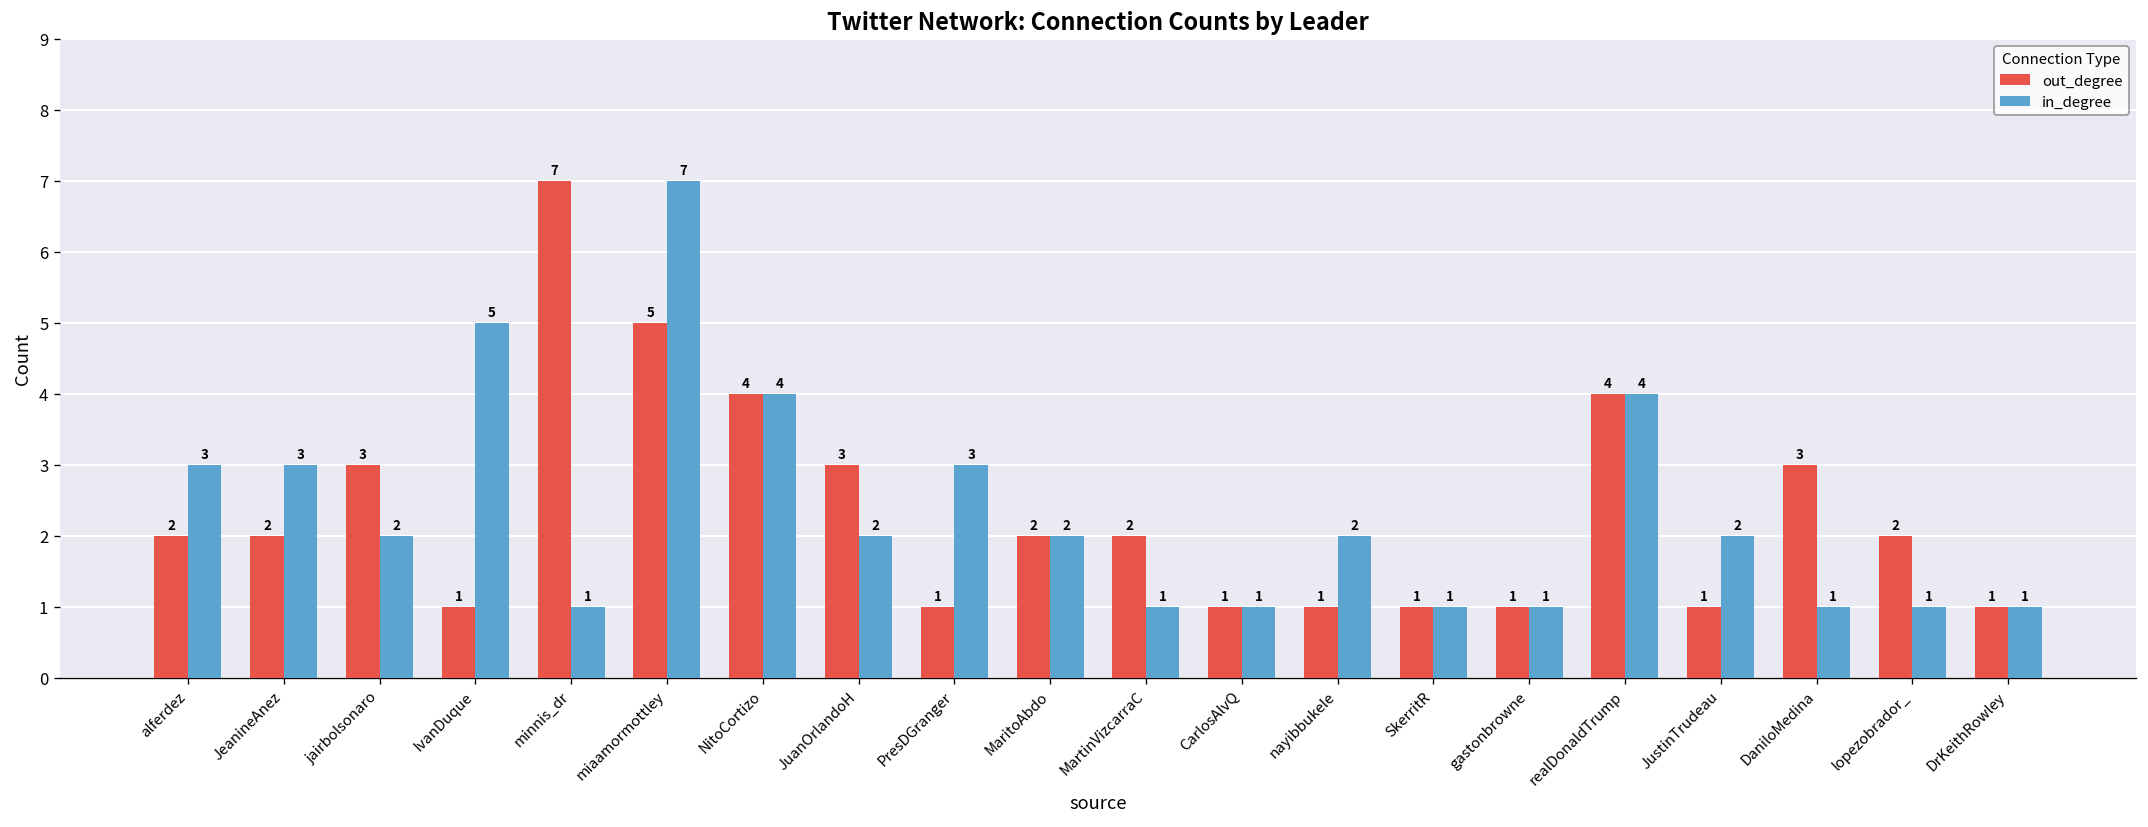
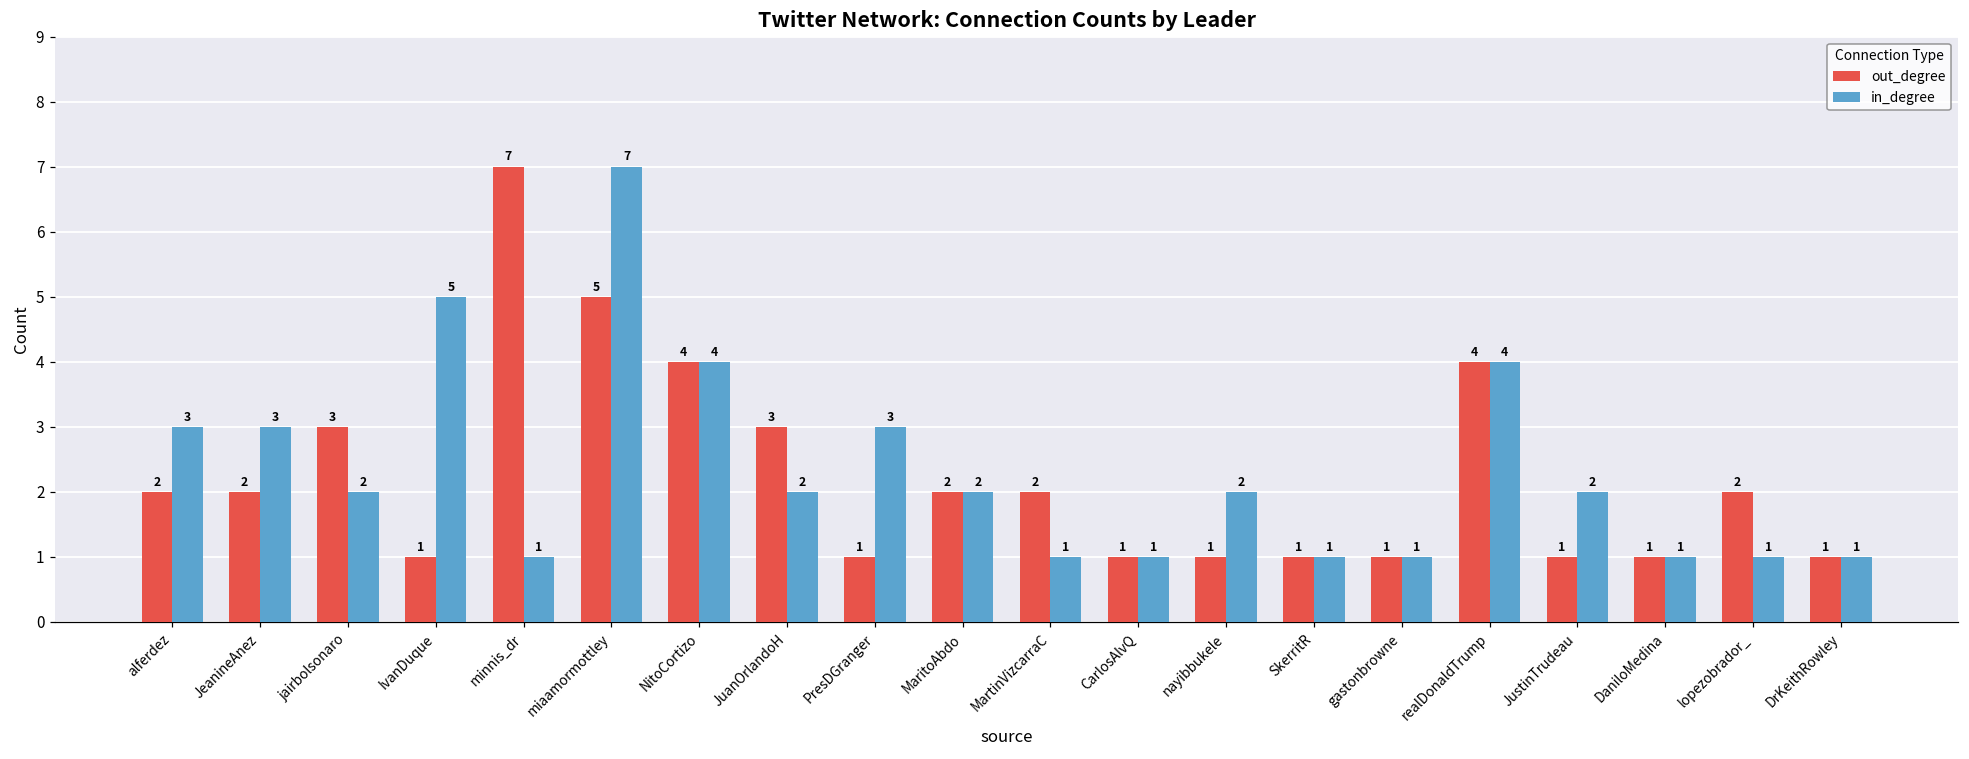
  {
    "out_degree": {
      "alferdez": 2,
      "JeanineAnez": 2,
      "jairbolsonaro": 3,
      "IvanDuque": 1,
      "minnis_dr": 7,
      "miaamormottley": 5,
      "NitoCortizo": 4,
      "JuanOrlandoH": 3,
      "PresDGranger": 1,
      "MaritoAbdo": 2,
      "MartinVizcarraC": 2,
      "CarlosAlvQ": 1,
      "nayibbukele": 1,
      "SkerritR": 1,
      "gastonbrowne": 1,
      "realDonaldTrump": 4,
      "JustinTrudeau": 1,
-     "DaniloMedina": 3,
+     "DaniloMedina": 1,
      "lopezobrador_": 2,
      "DrKeithRowley": 1
    },
    "in_degree": {
      "alferdez": 3,
      "JeanineAnez": 3,
      "jairbolsonaro": 2,
      "IvanDuque": 5,
      "minnis_dr": 1,
      "miaamormottley": 7,
      "NitoCortizo": 4,
      "JuanOrlandoH": 2,
      "PresDGranger": 3,
      "MaritoAbdo": 2,
      "MartinVizcarraC": 1,
      "CarlosAlvQ": 1,
      "nayibbukele": 2,
      "SkerritR": 1,
      "gastonbrowne": 1,
      "realDonaldTrump": 4,
      "JustinTrudeau": 2,
      "DaniloMedina": 1,
      "lopezobrador_": 1,
      "DrKeithRowley": 1
    }
  }
